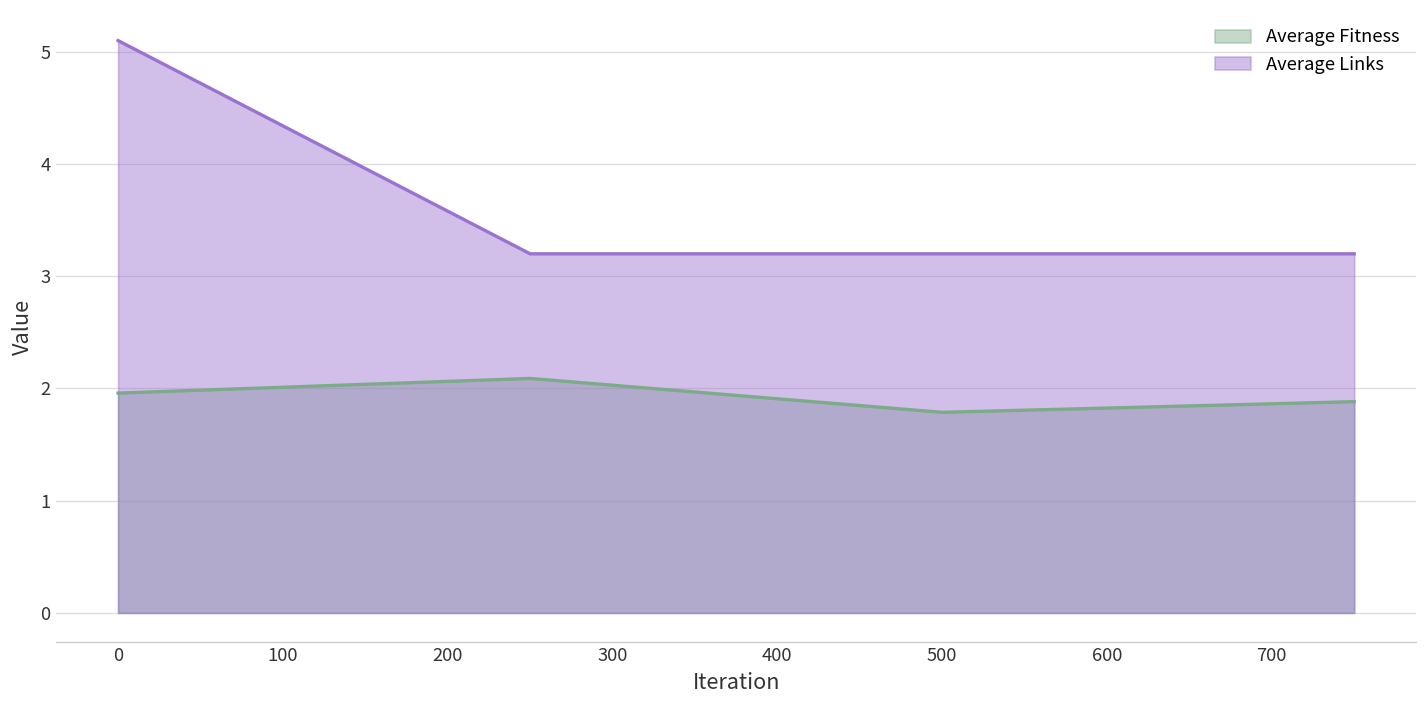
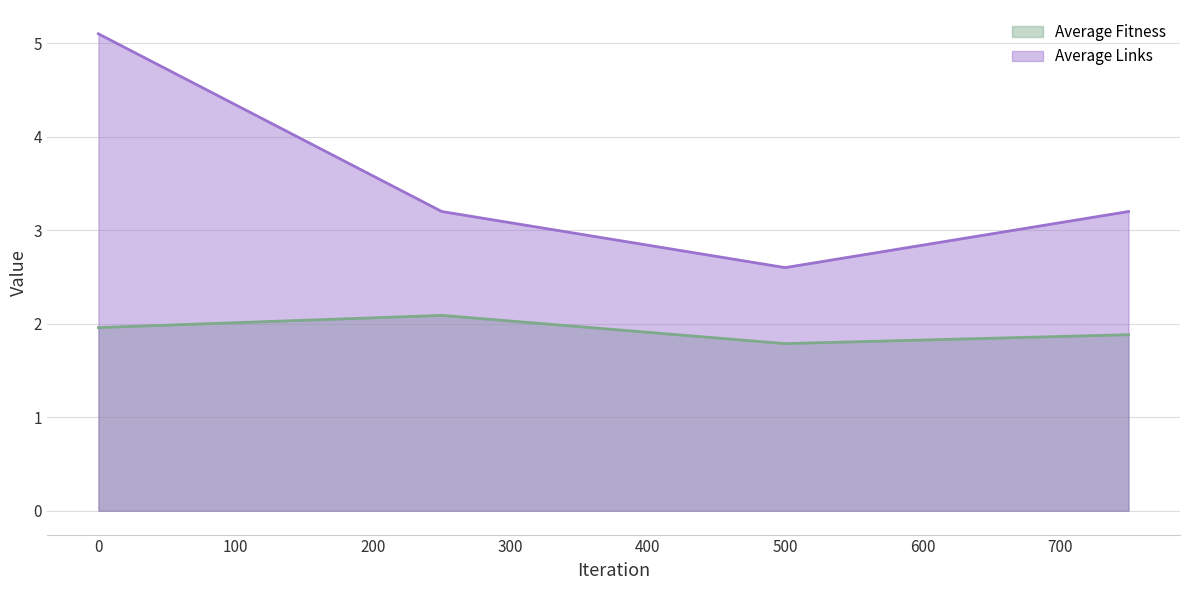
  {
    "Average Fitness": {
      "0": 2.0,
      "500": 1.8
    },
    "Average Links": {
      "0": 5.1,
-     "500": 3.2
+     "500": 2.6
    }
  }
